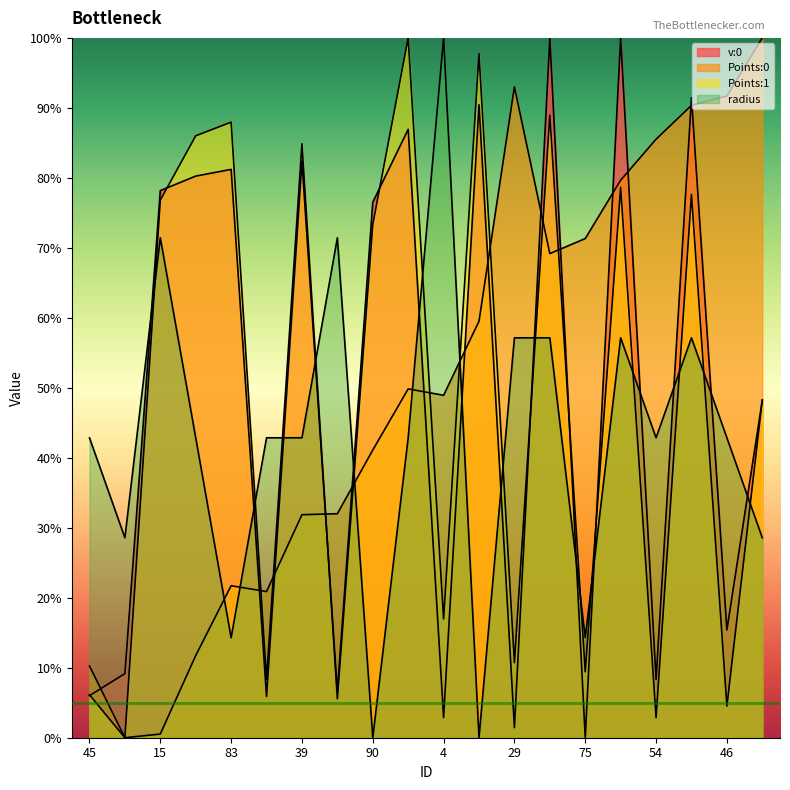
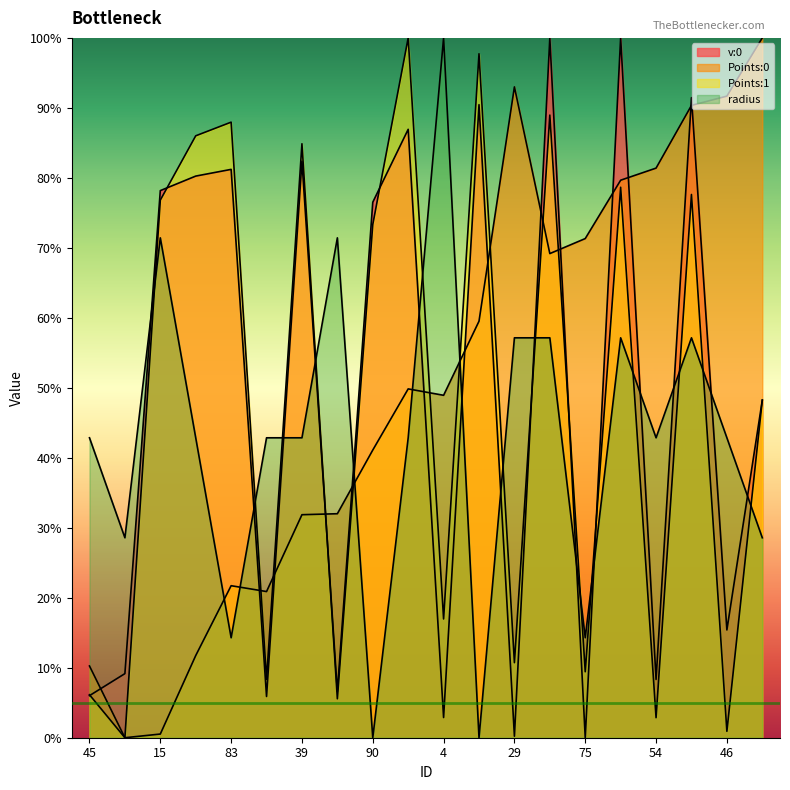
  {
    "v:0": {
      "83": "81%",
      "39": "82%",
      "90": "77%",
      "4": "3%",
-     "29": "1%",
+     "29": "0%",
      "75": "0%",
      "54": "8%",
      "46": "15%"
    },
    "Points:0": {
      "45": "10%",
      "83": "22%",
      "39": "32%",
      "90": "41%",
      "4": "49%",
      "29": "93%",
      "75": "71%",
-     "54": "86%"
+     "54": "81%"
    },
    "Points:1": {
      "83": "88%",
      "39": "85%",
      "90": "73%",
      "4": "17%",
      "29": "11%",
      "75": "9%",
      "54": "3%",
-     "46": "5%"
+     "46": "1%"
    },
    "radius": {
      "45": "43%",
      "83": "14%",
      "39": "43%",
      "90": "0%",
      "4": "100%",
      "29": "57%",
      "75": "14%",
      "54": "43%",
      "46": "43%"
    }
  }
